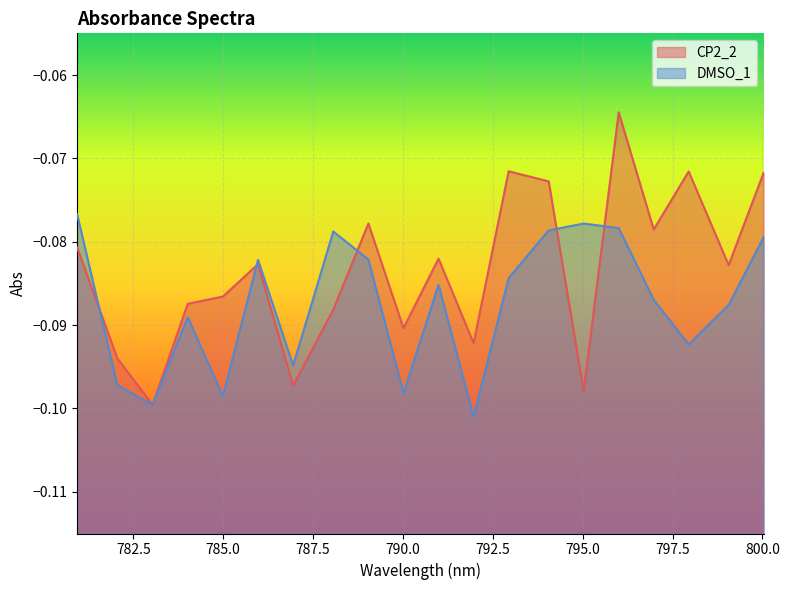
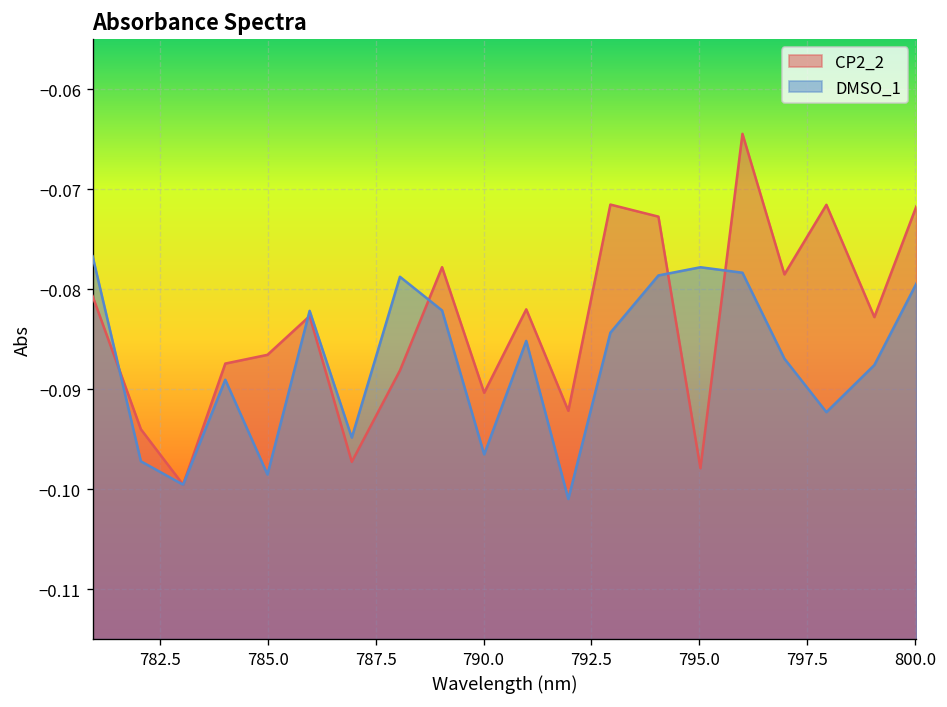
  {
    "CP2_2": {
      "785.0": -0.087,
      "790.0": -0.090
    },
    "DMSO_1": {
      "785.0": -0.099,
-     "790.0": -0.098
+     "790.0": -0.097
    }
  }
